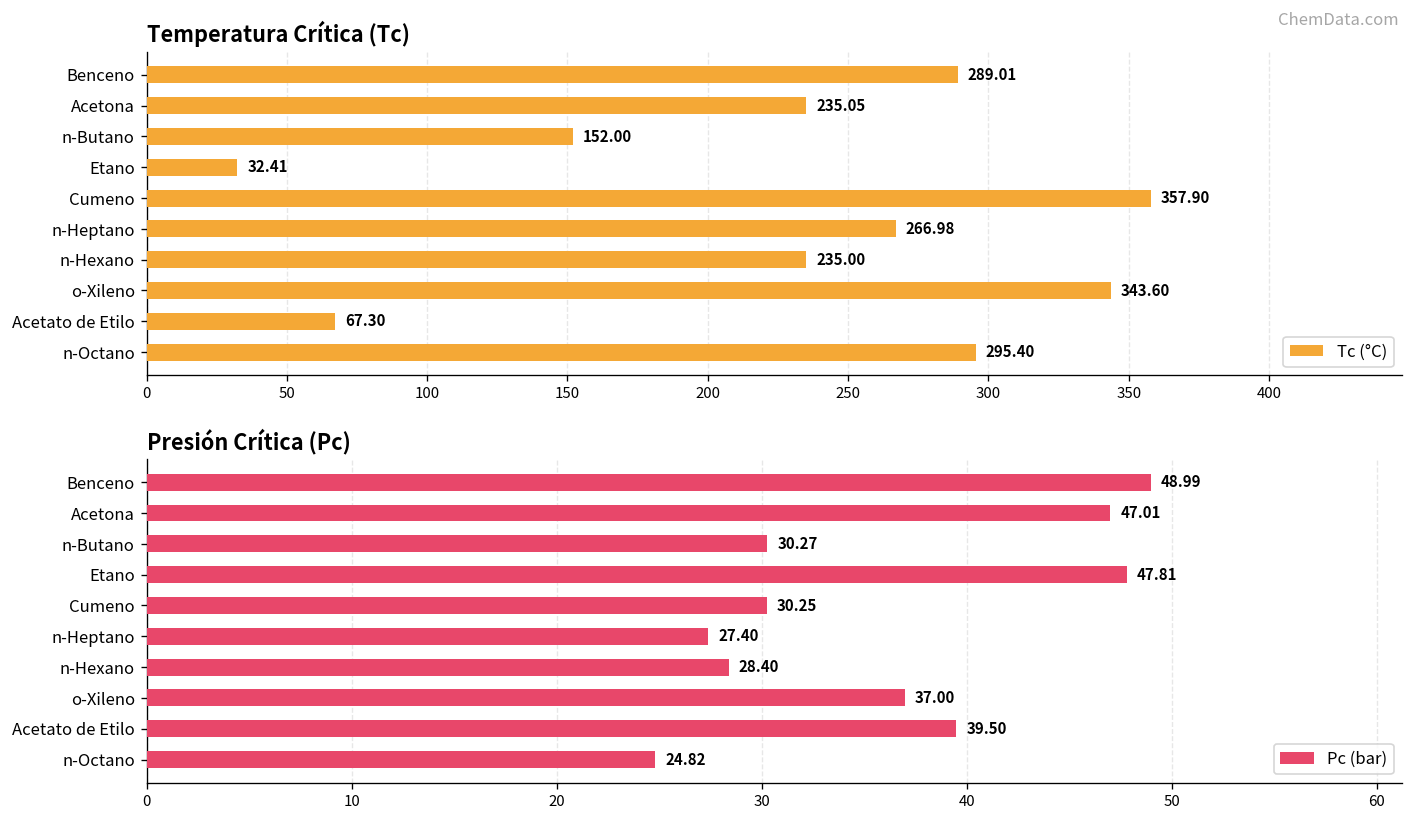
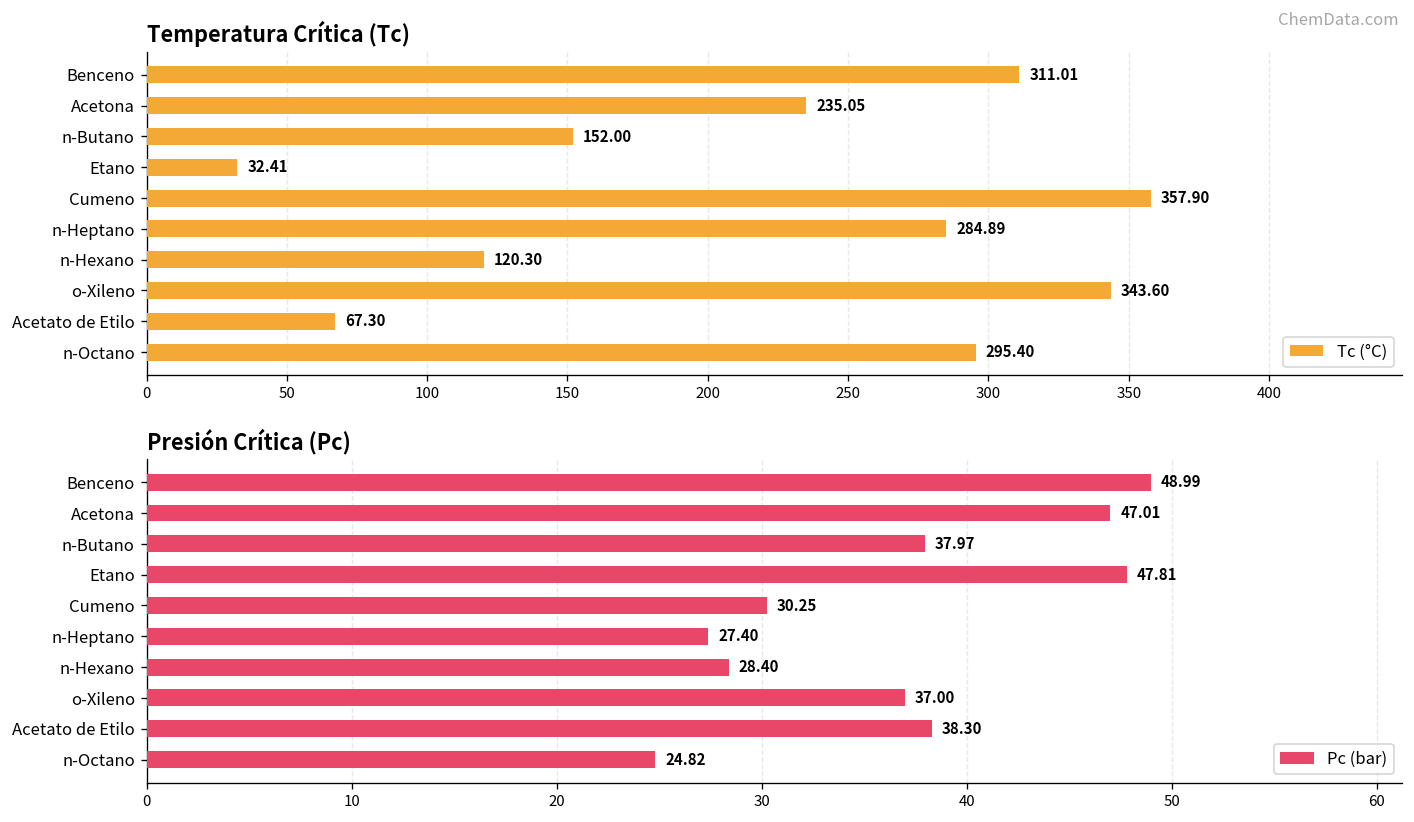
  {
    "Temperatura Crítica (Tc)": {
-     "Benceno": 289.01,
+     "Benceno": 311.01,
      "Acetona": 235.05,
      "n-Butano": 152.00,
      "Etano": 32.41,
      "Cumeno": 357.90,
-     "n-Heptano": 266.98,
-     "n-Hexano": 235.00,
+     "n-Heptano": 284.89,
+     "n-Hexano": 120.30,
      "o-Xileno": 343.60,
      "Acetato de Etilo": 67.30,
      "n-Octano": 295.40
    },
    "Presión Crítica (Pc)": {
      "Benceno": 48.99,
      "Acetona": 47.01,
-     "n-Butano": 30.27,
+     "n-Butano": 37.97,
      "Etano": 47.81,
      "Cumeno": 30.25,
      "n-Heptano": 27.40,
      "n-Hexano": 28.40,
      "o-Xileno": 37.00,
-     "Acetato de Etilo": 39.50,
+     "Acetato de Etilo": 38.30,
      "n-Octano": 24.82
    }
  }
